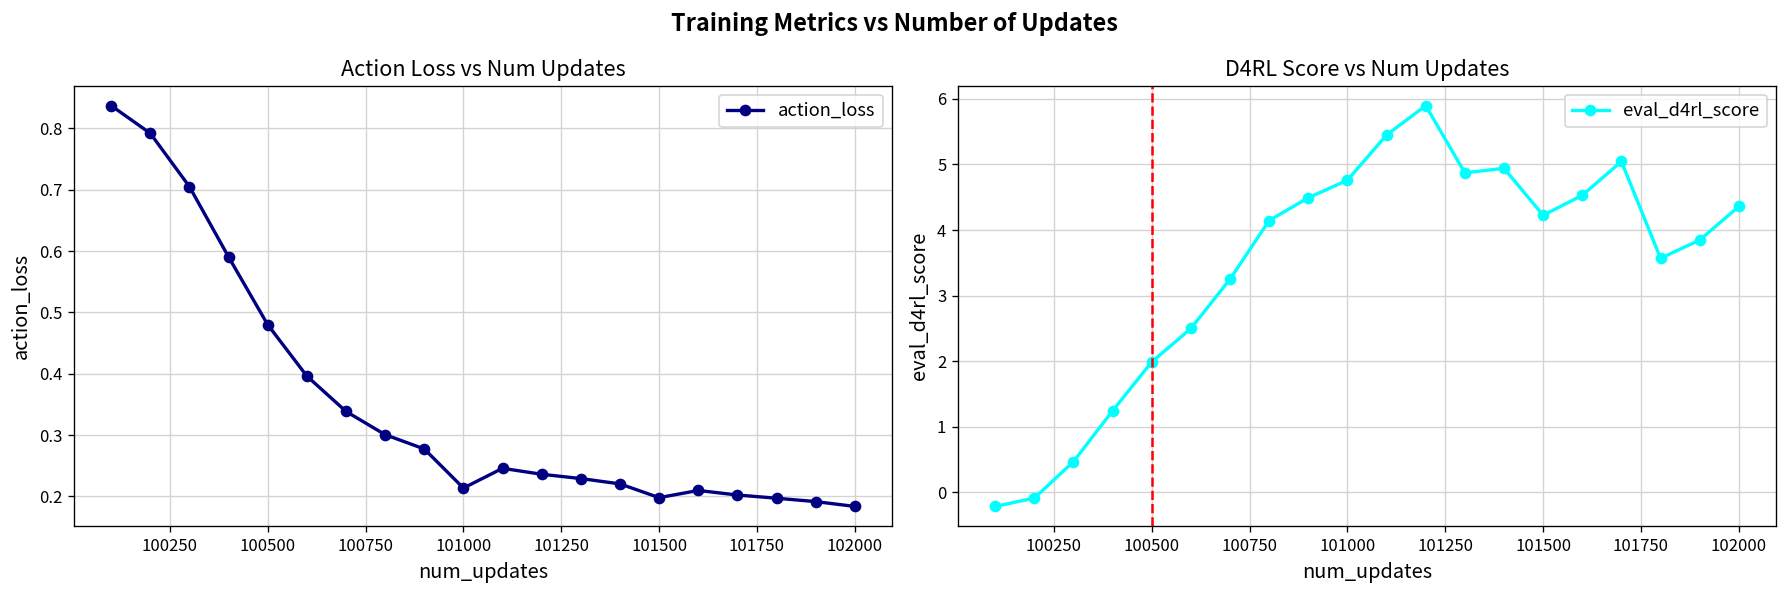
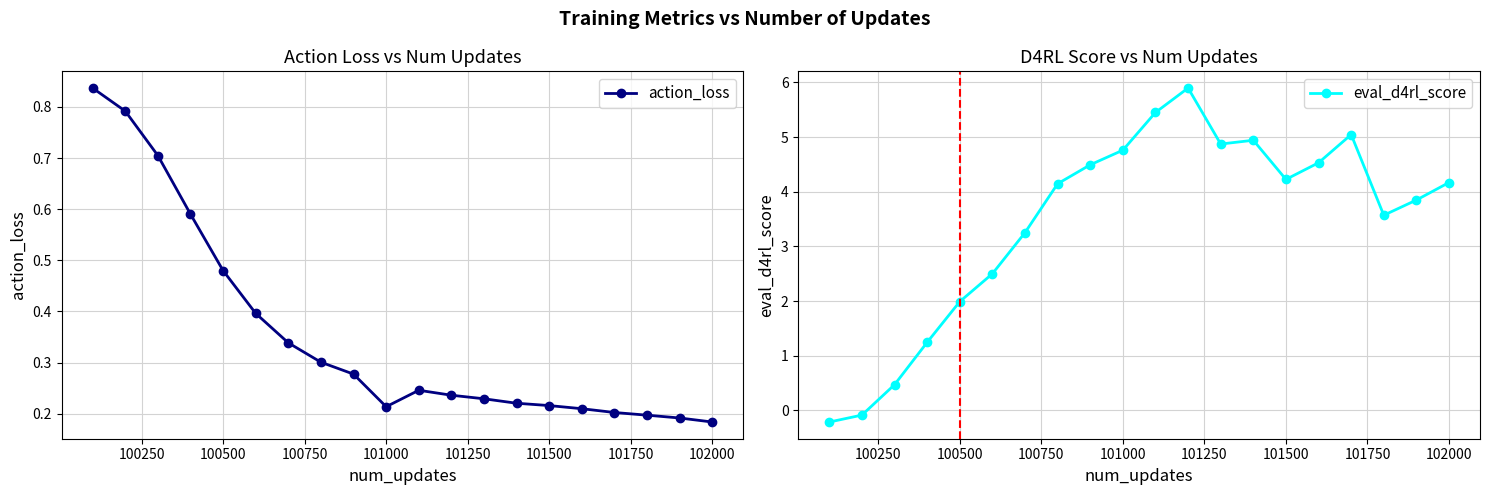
  {
    "Action Loss vs Num Updates": {
      "100500": 0.48,
      "101000": 0.21,
-     "101500": 0.20,
+     "101500": 0.22,
      "102000": 0.18
    },
    "D4RL Score vs Num Updates": {
      "100500": 2.0,
      "101000": 4.8,
      "101500": 4.2,
-     "102000": 4.4
+     "102000": 4.2
    }
  }
